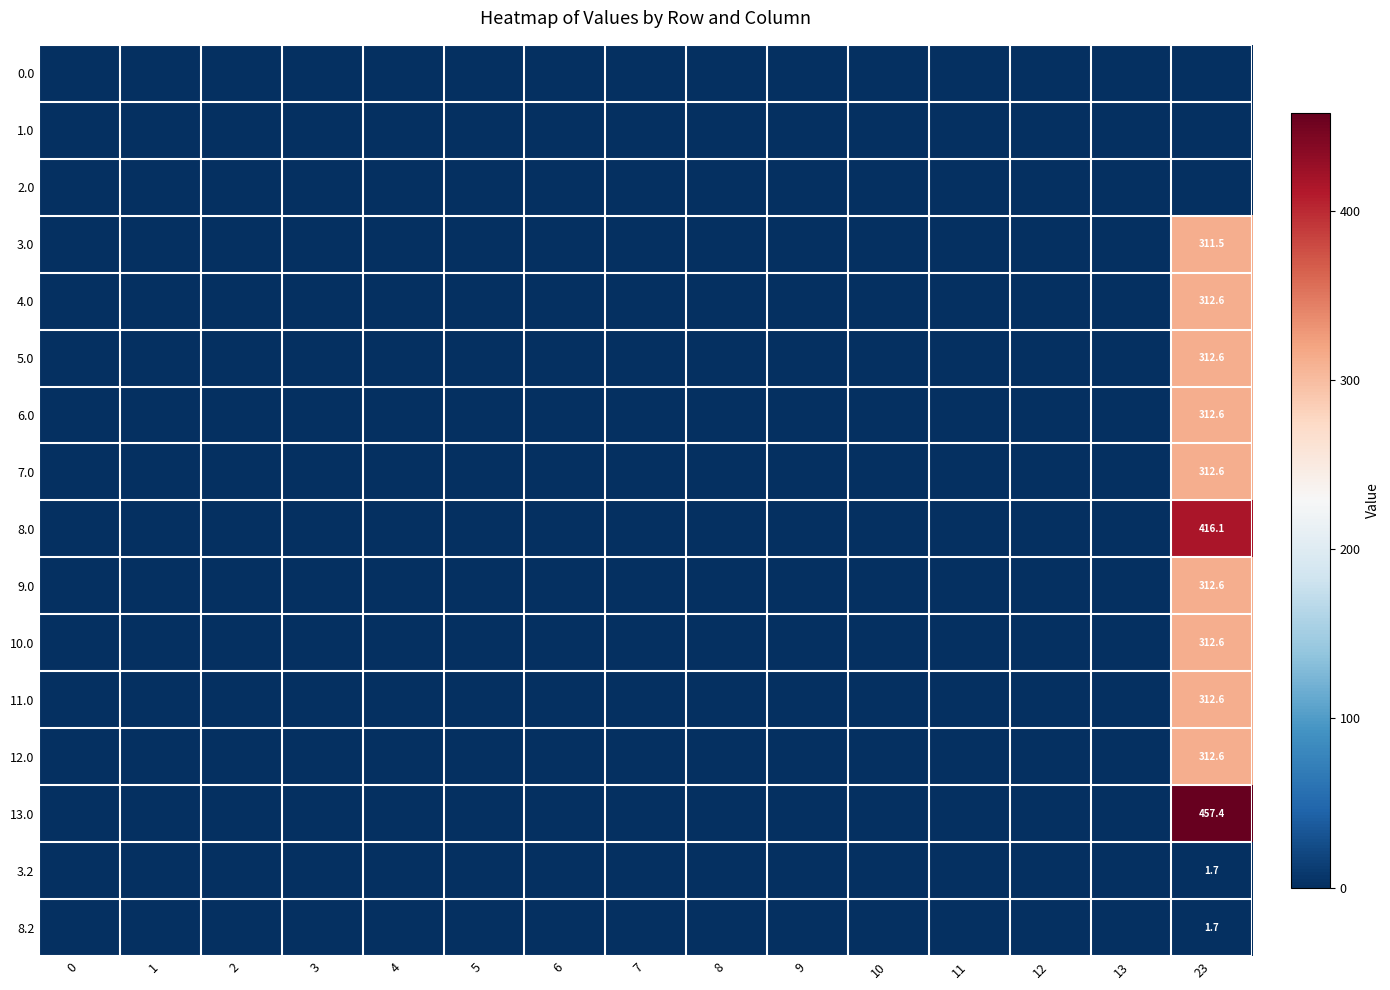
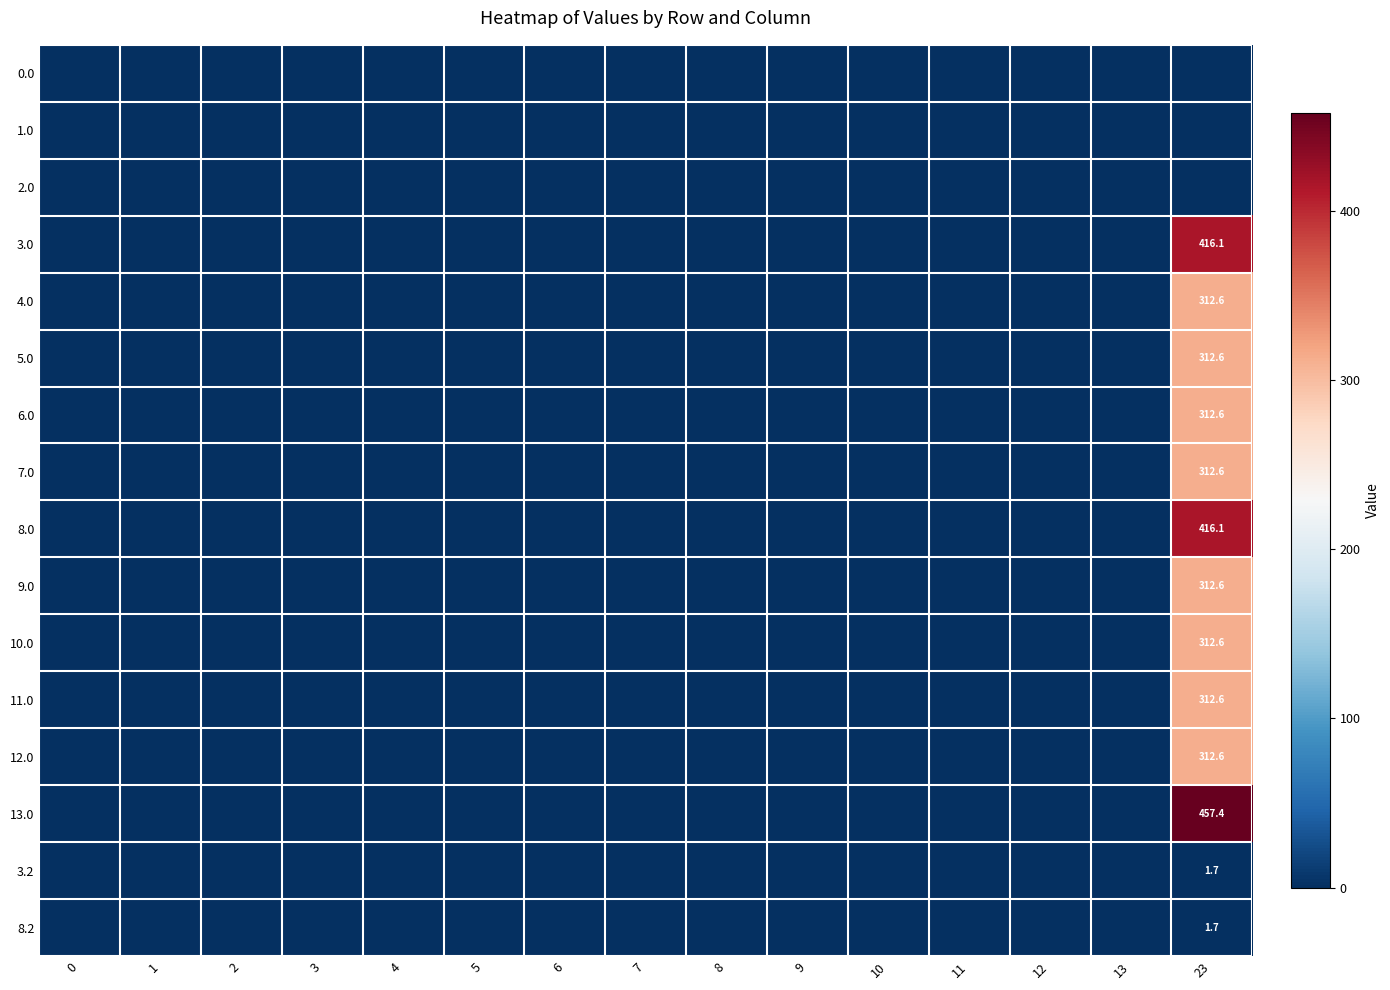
  {
    "3.0": {
-     "23": 311.5
+     "23": 416.1
    },
    "4.0": {
      "23": 312.6
    },
    "5.0": {
      "23": 312.6
    },
    "6.0": {
      "23": 312.6
    },
    "7.0": {
      "23": 312.6
    },
    "8.0": {
      "23": 416.1
    },
    "9.0": {
      "23": 312.6
    },
    "10.0": {
      "23": 312.6
    },
    "11.0": {
      "23": 312.6
    },
    "12.0": {
      "23": 312.6
    },
    "13.0": {
      "23": 457.4
    },
    "3.2": {
      "23": 1.7
    },
    "8.2": {
      "23": 1.7
    }
  }
